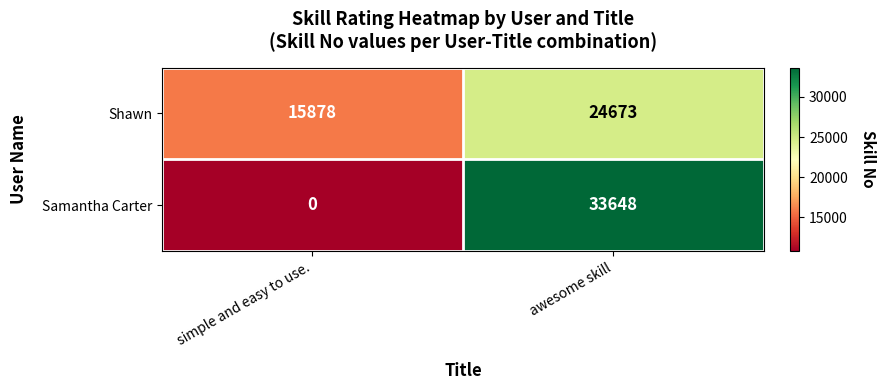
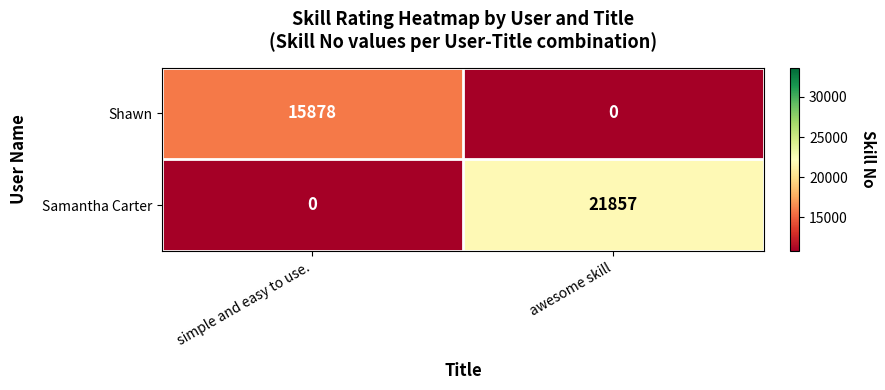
  {
    "Shawn": {
      "simple and easy to use.": 15878,
-     "awesome skill": 24673
+     "awesome skill": 0
    },
    "Samantha Carter": {
      "simple and easy to use.": 0,
-     "awesome skill": 33648
+     "awesome skill": 21857
    }
  }
